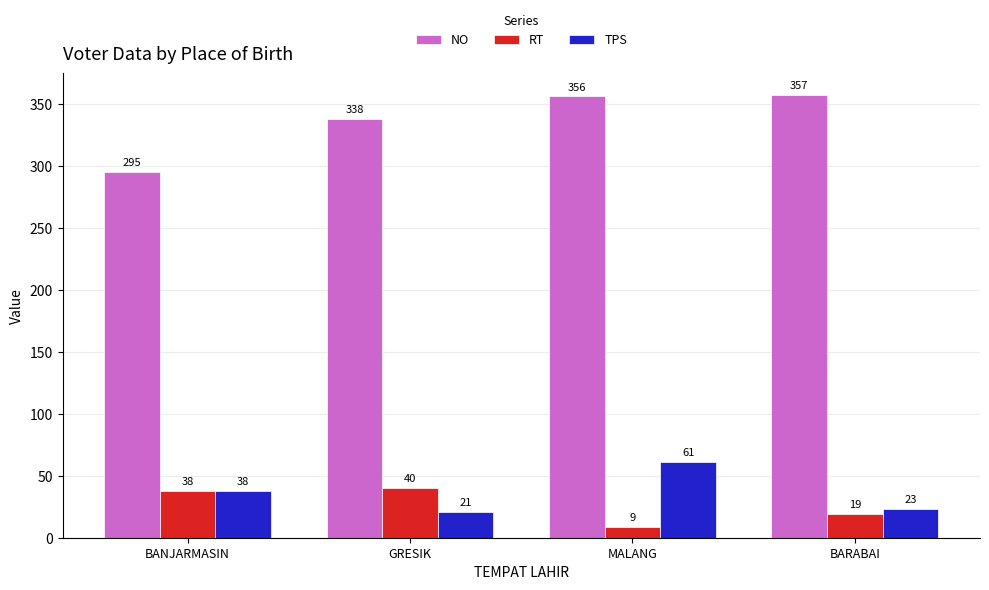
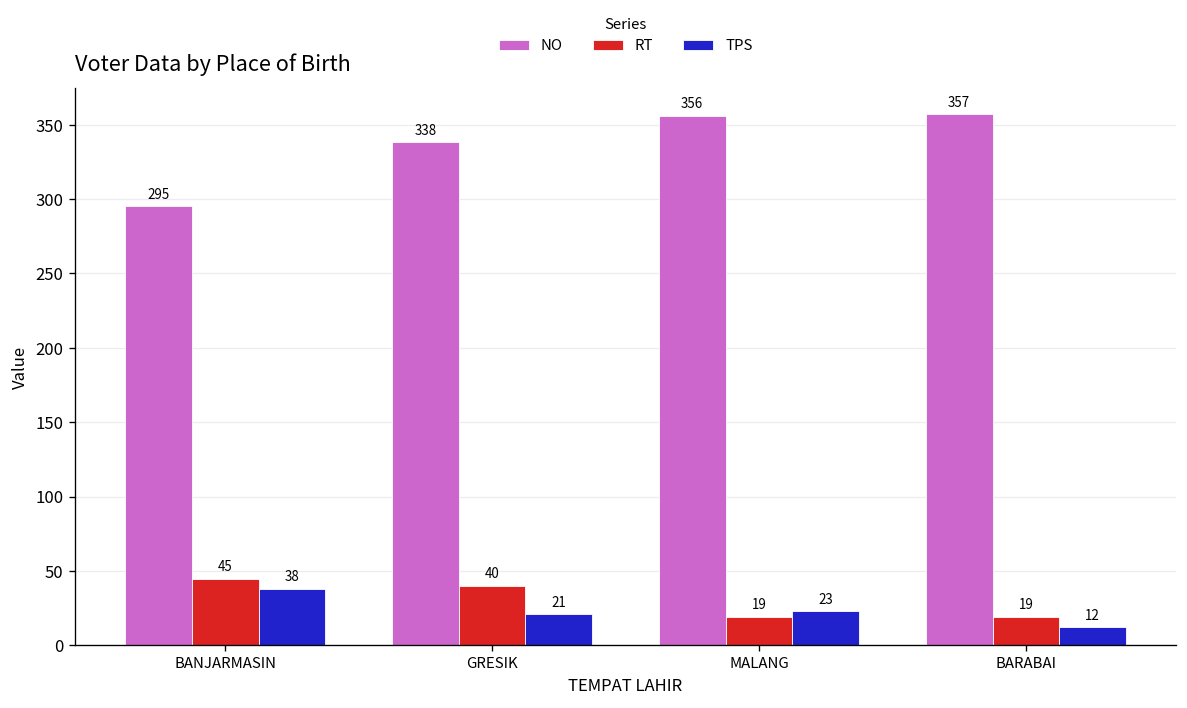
  {
    "NO": {
      "BANJARMASIN": 295,
      "GRESIK": 338,
      "MALANG": 356,
      "BARABAI": 357
    },
    "RT": {
-     "BANJARMASIN": 38,
+     "BANJARMASIN": 45,
      "GRESIK": 40,
-     "MALANG": 9,
+     "MALANG": 19,
      "BARABAI": 19
    },
    "TPS": {
      "BANJARMASIN": 38,
      "GRESIK": 21,
-     "MALANG": 61,
-     "BARABAI": 23
+     "MALANG": 23,
+     "BARABAI": 12
    }
  }
